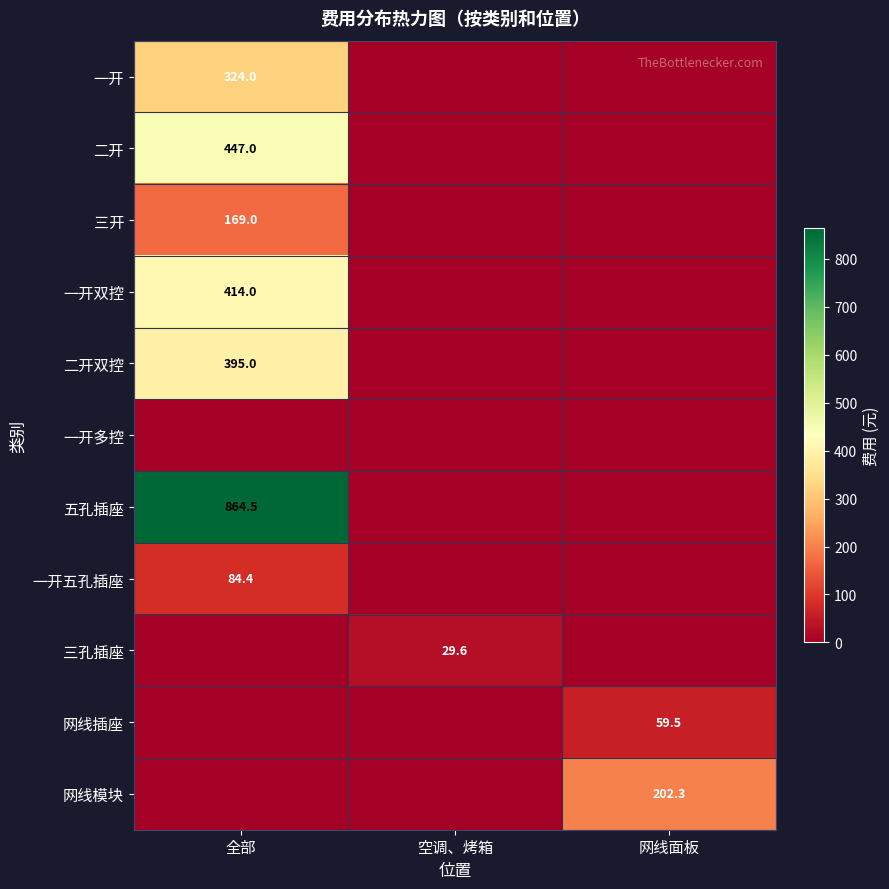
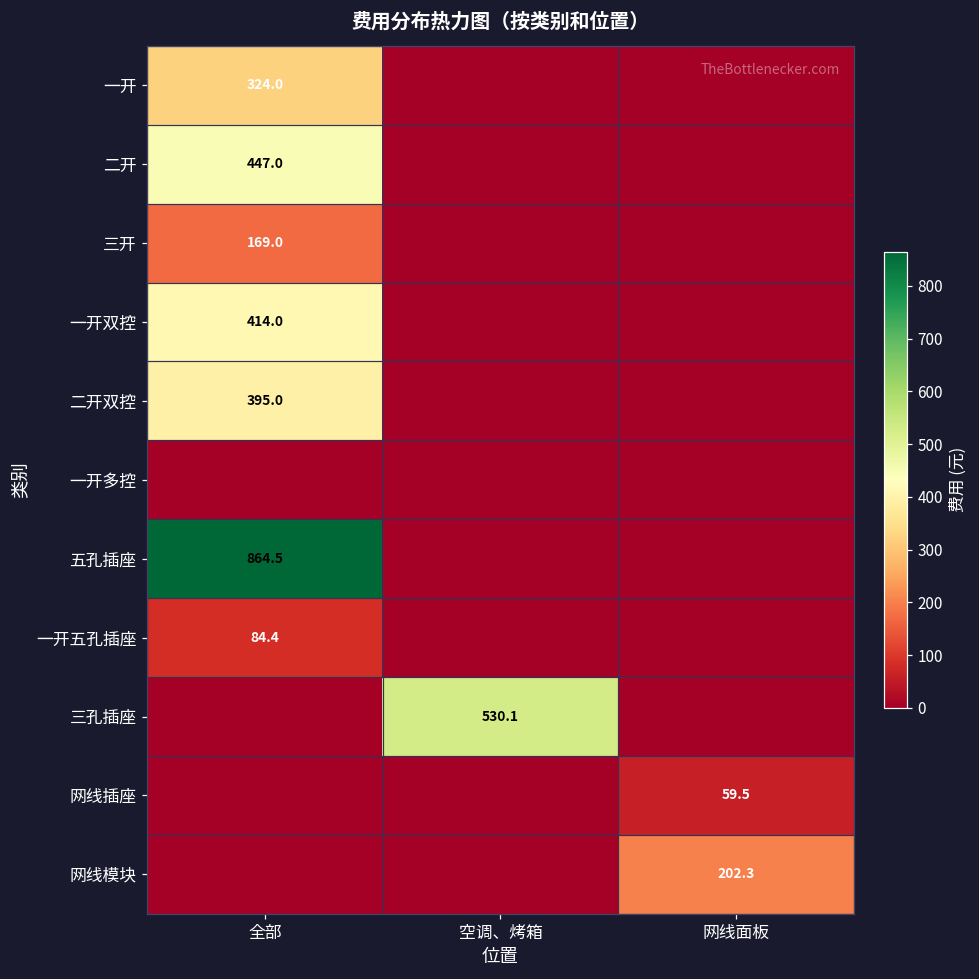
  {
    "一开": {
      "全部": 324.0
    },
    "二开": {
      "全部": 447.0
    },
    "三开": {
      "全部": 169.0
    },
    "一开双控": {
      "全部": 414.0
    },
    "二开双控": {
      "全部": 395.0
    },
    "五孔插座": {
      "全部": 864.5
    },
    "一开五孔插座": {
      "全部": 84.4
    },
    "三孔插座": {
-     "空调、烤箱": 29.6
+     "空调、烤箱": 530.1
    },
    "网线插座": {
      "网线面板": 59.5
    },
    "网线模块": {
      "网线面板": 202.3
    }
  }
